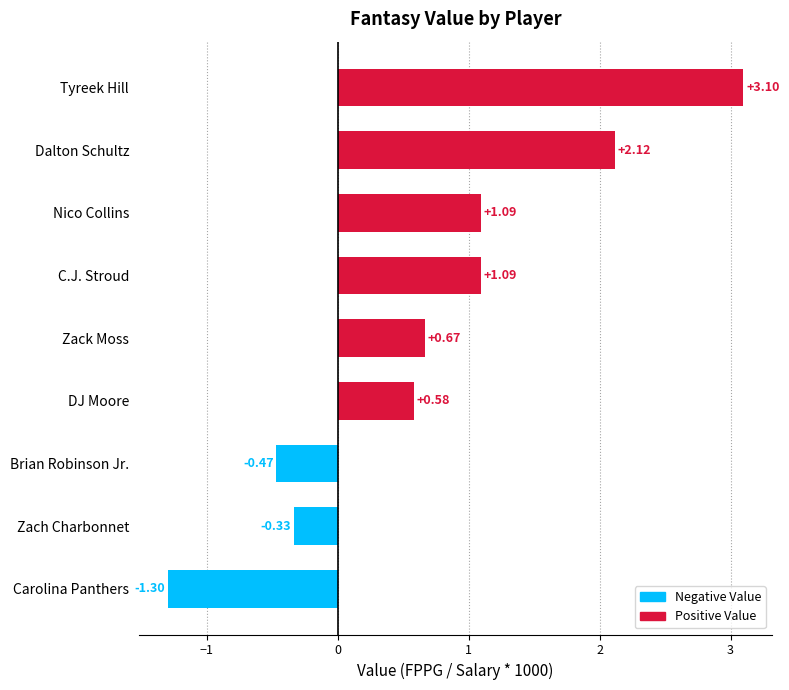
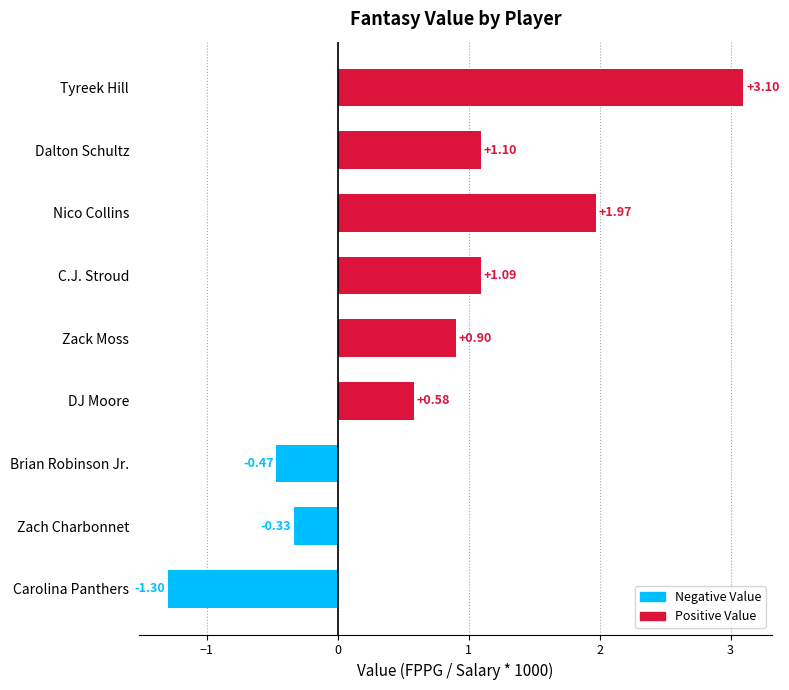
  {
    "Tyreek Hill": "+3.10",
-   "Dalton Schultz": "+2.12",
-   "Nico Collins": "+1.09",
+   "Dalton Schultz": "+1.10",
+   "Nico Collins": "+1.97",
    "C.J. Stroud": "+1.09",
-   "Zack Moss": "+0.67",
+   "Zack Moss": "+0.90",
    "DJ Moore": "+0.58",
    "Brian Robinson Jr.": "-0.47",
    "Zach Charbonnet": "-0.33",
    "Carolina Panthers": "-1.30"
  }
